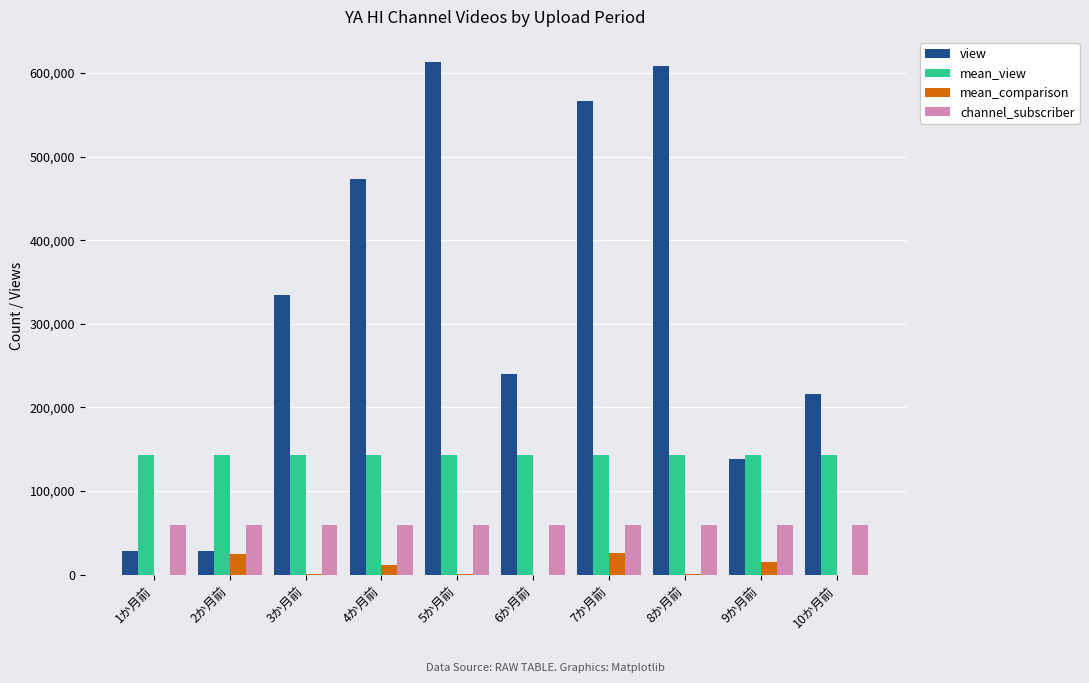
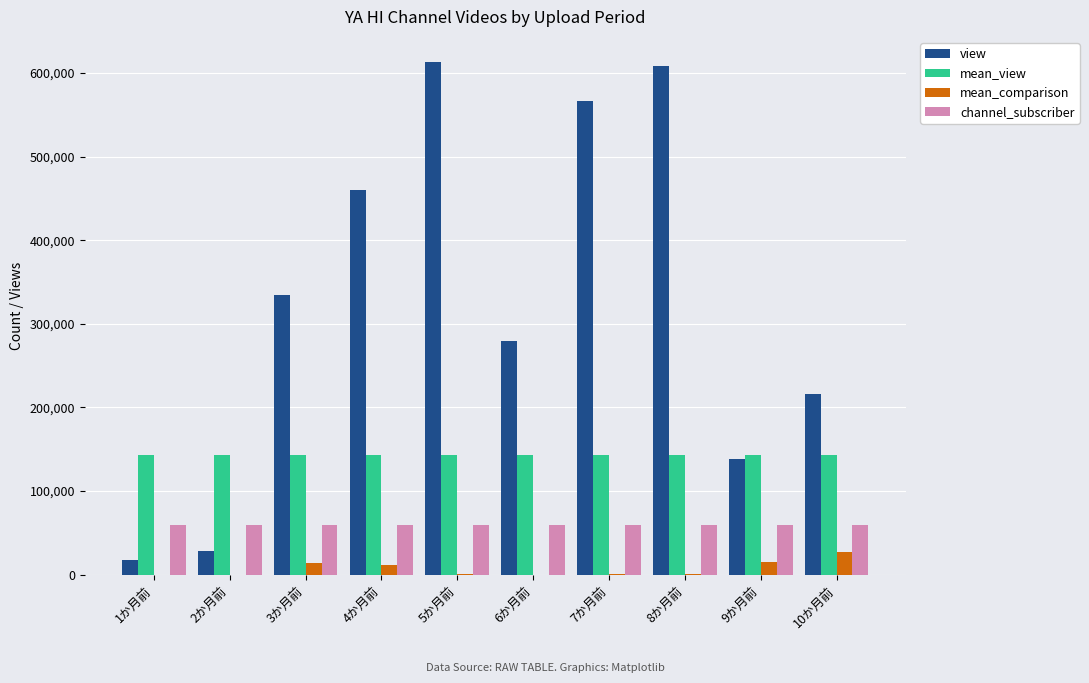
  {
    "view": {
-     "1か月前": "30,000",
+     "1か月前": "20,000",
      "2か月前": "30,000",
      "3か月前": "330,000",
-     "4か月前": "470,000",
+     "4か月前": "460,000",
      "5か月前": "610,000",
-     "6か月前": "240,000",
+     "6か月前": "280,000",
      "7か月前": "570,000",
      "8か月前": "610,000",
      "9か月前": "140,000",
      "10か月前": "220,000"
    },
    "mean_view": {
      "1か月前": "140,000",
      "2か月前": "140,000",
      "3か月前": "140,000",
      "4か月前": "140,000",
      "5か月前": "140,000",
      "6か月前": "140,000",
      "7か月前": "140,000",
      "8か月前": "140,000",
      "9か月前": "140,000",
      "10か月前": "140,000"
    },
    "mean_comparison": {
-     "2か月前": "20,000",
-     "3か月前": "0",
+     "2か月前": "0",
+     "3か月前": "10,000",
      "4か月前": "10,000",
-     "7か月前": "30,000",
+     "7か月前": "0",
      "9か月前": "10,000",
-     "10か月前": "0"
+     "10か月前": "30,000"
    },
    "channel_subscriber": {
      "1か月前": "60,000",
      "2か月前": "60,000",
      "3か月前": "60,000",
      "4か月前": "60,000",
      "5か月前": "60,000",
      "6か月前": "60,000",
      "7か月前": "60,000",
      "8か月前": "60,000",
      "9か月前": "60,000",
      "10か月前": "60,000"
    }
  }
